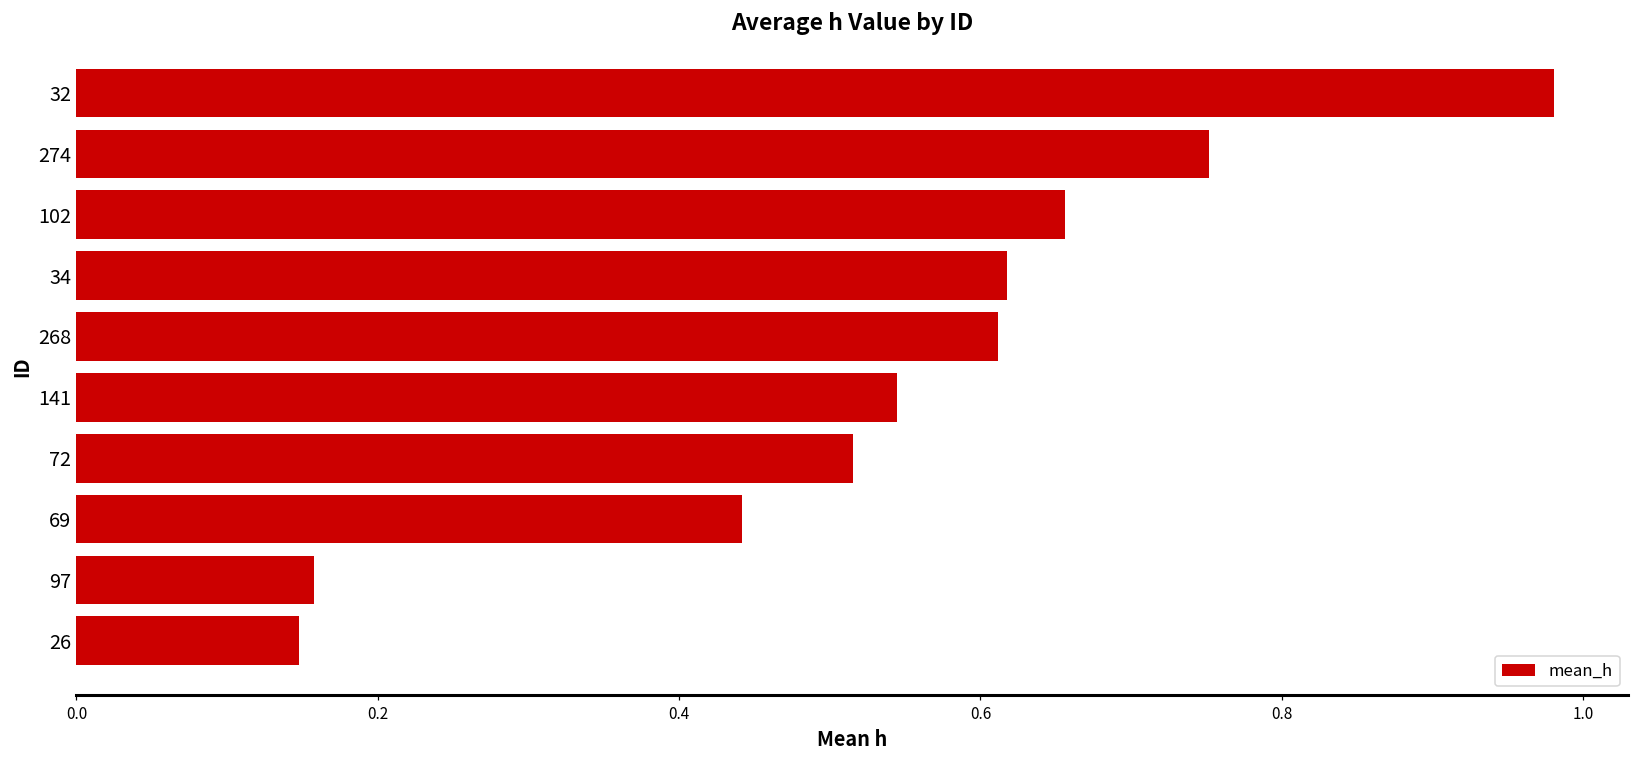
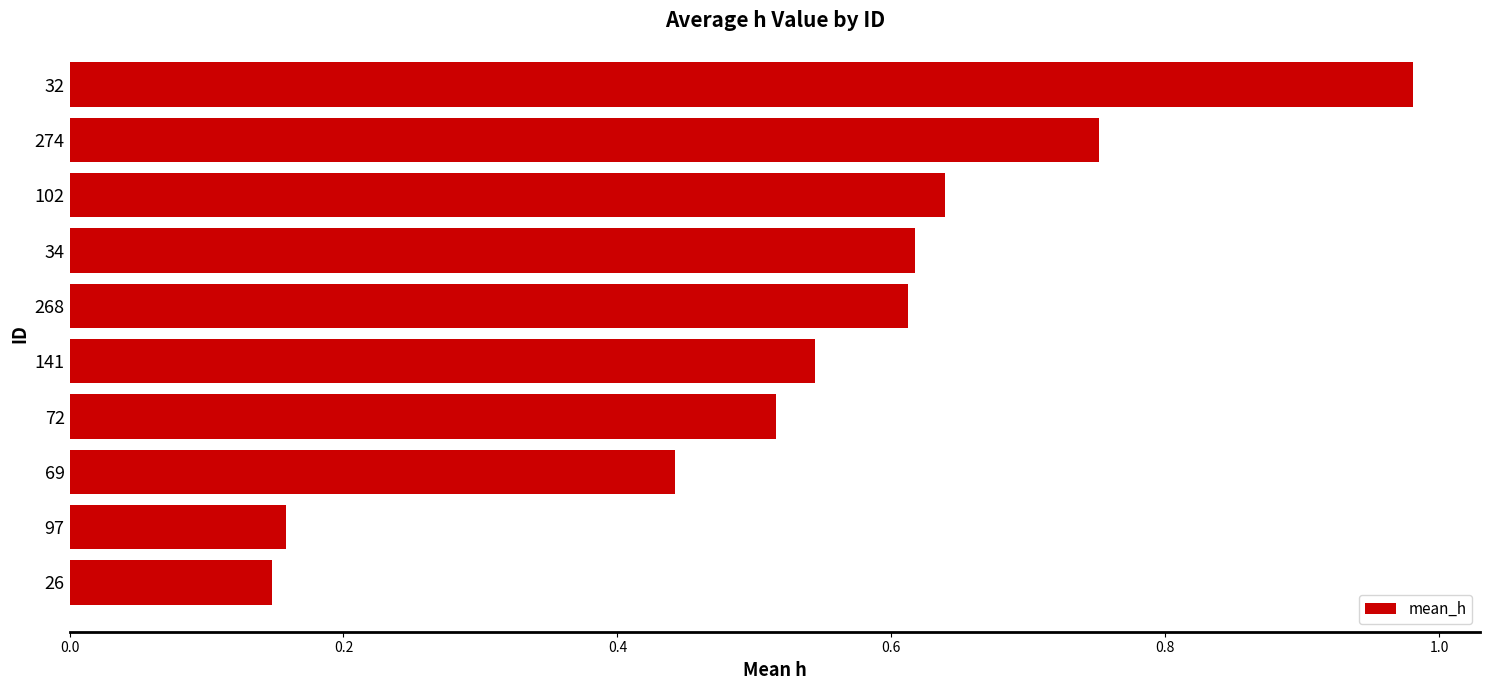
  {
    "32": 0.981,
    "274": 0.752,
-   "102": 0.656,
+   "102": 0.639,
    "34": 0.618,
    "268": 0.612,
    "141": 0.544,
    "72": 0.515,
    "69": 0.442,
    "97": 0.158,
    "26": 0.147
  }
